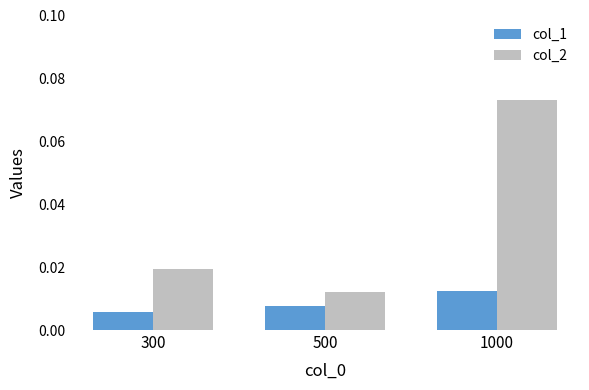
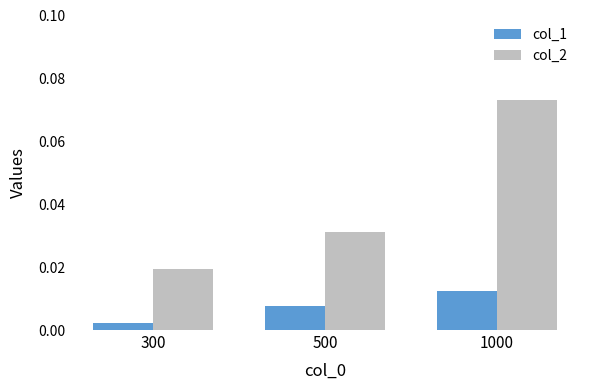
  {
    "col_1": {
-     "300": 0.006,
+     "300": 0.002,
      "500": 0.008,
      "1000": 0.012
    },
    "col_2": {
      "300": 0.019,
-     "500": 0.012,
+     "500": 0.031,
      "1000": 0.073
    }
  }
